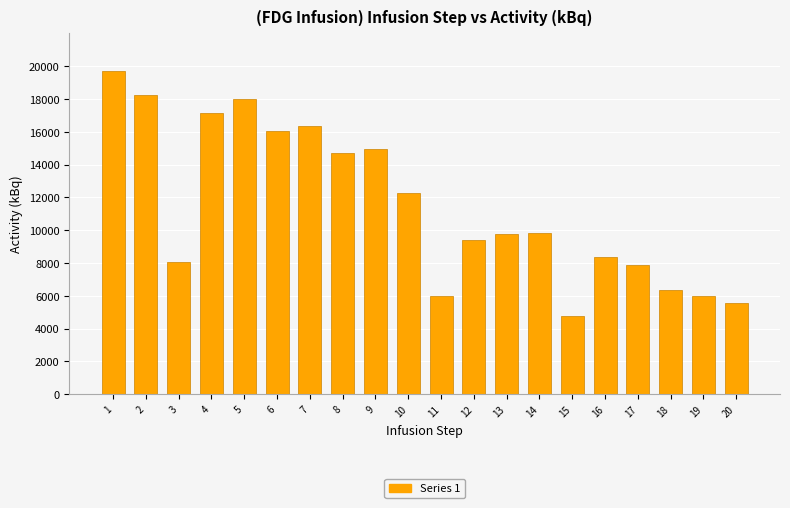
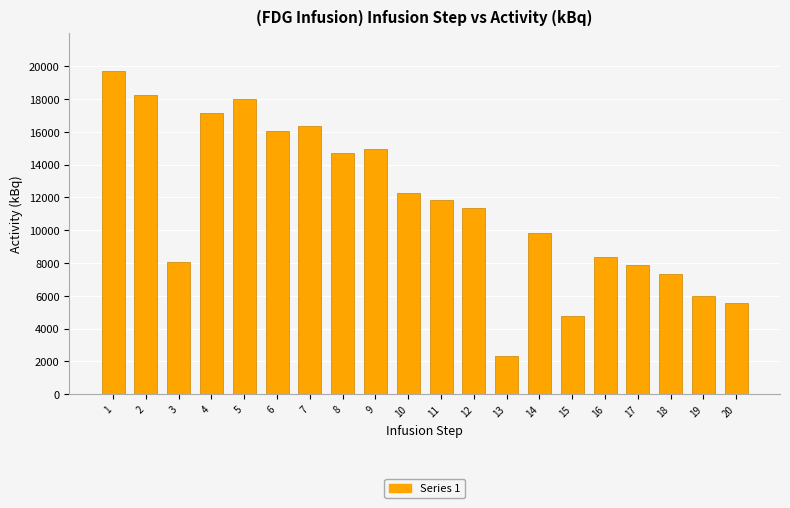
  {
    "1": 19700,
    "2": 18300,
    "3": 8100,
    "4": 17100,
    "5": 18000,
    "6": 16000,
    "7": 16400,
    "8": 14700,
    "9": 14900,
    "10": 12300,
-   "11": 6000,
-   "12": 9400,
-   "13": 9700,
+   "11": 11800,
+   "12": 11400,
+   "13": 2300,
    "14": 9800,
    "15": 4800,
    "16": 8300,
    "17": 7900,
-   "18": 6400,
+   "18": 7300,
    "19": 6000,
    "20": 5600
  }
